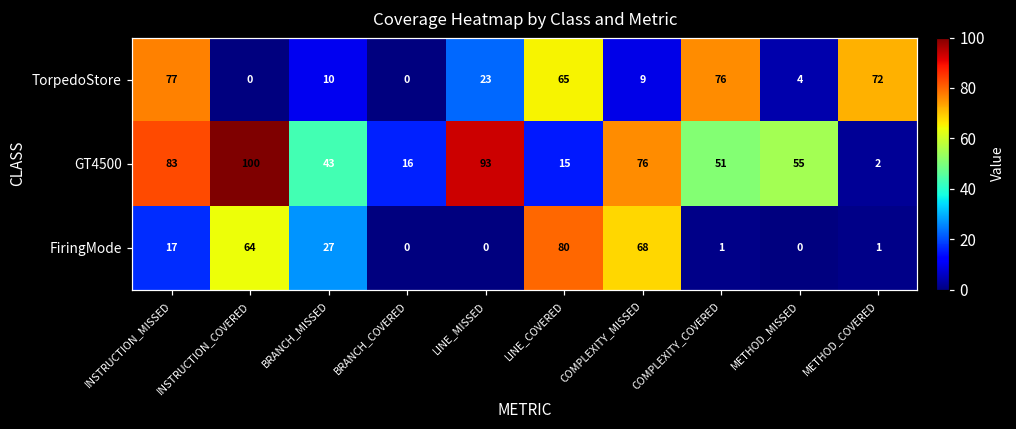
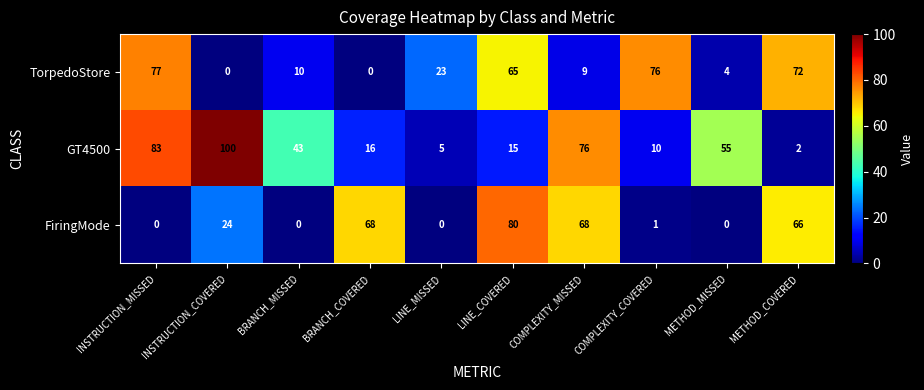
  {
    "TorpedoStore": {
      "INSTRUCTION_MISSED": 77,
      "INSTRUCTION_COVERED": 0,
      "BRANCH_MISSED": 10,
      "BRANCH_COVERED": 0,
      "LINE_MISSED": 23,
      "LINE_COVERED": 65,
      "COMPLEXITY_MISSED": 9,
      "COMPLEXITY_COVERED": 76,
      "METHOD_MISSED": 4,
      "METHOD_COVERED": 72
    },
    "GT4500": {
      "INSTRUCTION_MISSED": 83,
      "INSTRUCTION_COVERED": 100,
      "BRANCH_MISSED": 43,
      "BRANCH_COVERED": 16,
-     "LINE_MISSED": 93,
+     "LINE_MISSED": 5,
      "LINE_COVERED": 15,
      "COMPLEXITY_MISSED": 76,
-     "COMPLEXITY_COVERED": 51,
+     "COMPLEXITY_COVERED": 10,
      "METHOD_MISSED": 55,
      "METHOD_COVERED": 2
    },
    "FiringMode": {
-     "INSTRUCTION_MISSED": 17,
-     "INSTRUCTION_COVERED": 64,
-     "BRANCH_MISSED": 27,
-     "BRANCH_COVERED": 0,
+     "INSTRUCTION_MISSED": 0,
+     "INSTRUCTION_COVERED": 24,
+     "BRANCH_MISSED": 0,
+     "BRANCH_COVERED": 68,
      "LINE_MISSED": 0,
      "LINE_COVERED": 80,
      "COMPLEXITY_MISSED": 68,
      "COMPLEXITY_COVERED": 1,
      "METHOD_MISSED": 0,
-     "METHOD_COVERED": 1
+     "METHOD_COVERED": 66
    }
  }
